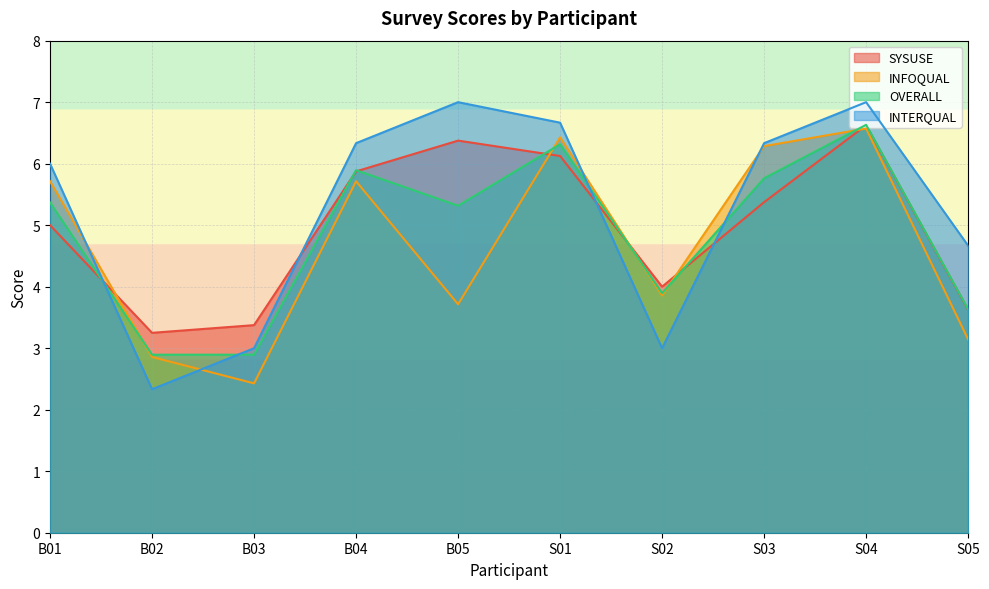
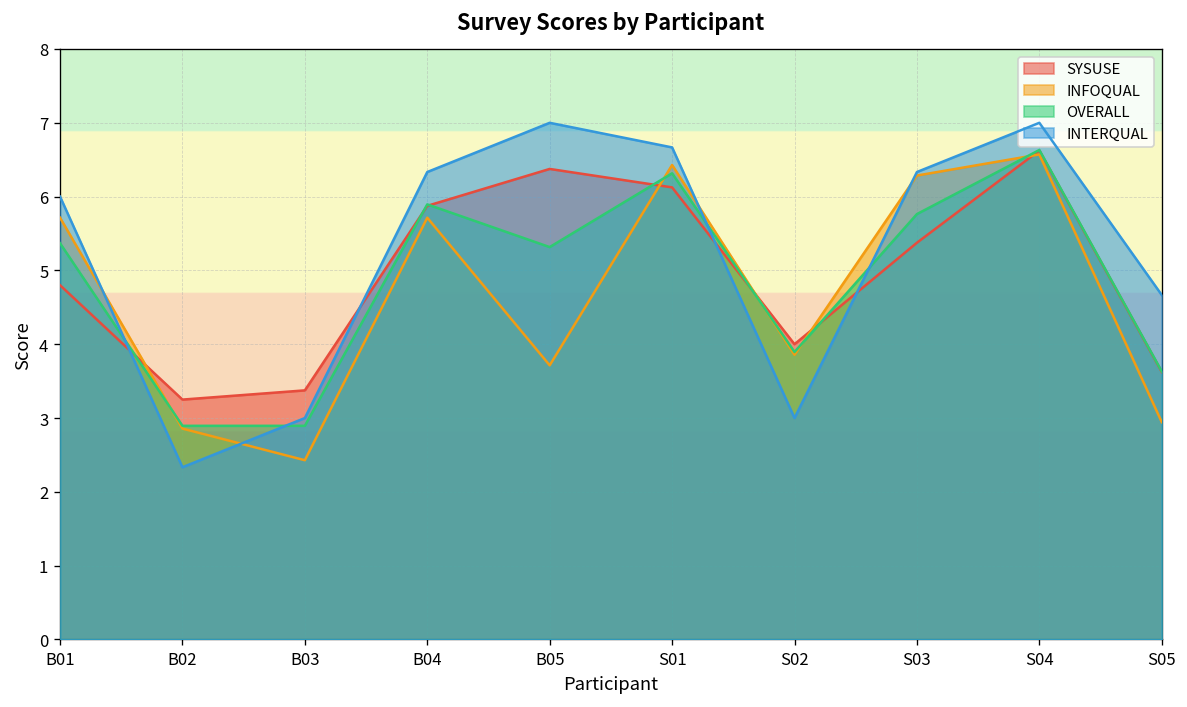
  {
    "SYSUSE": {
-     "B01": 5.0,
+     "B01": 4.8,
      "B02": 3.3,
      "B03": 3.4,
      "B05": 6.4,
      "S01": 6.1,
      "S02": 4.0,
      "S03": 5.4
    },
    "INFOQUAL": {
      "B01": 5.7,
      "B03": 2.4,
      "B04": 5.7,
      "B05": 3.7,
      "S01": 6.4,
      "S03": 6.3,
      "S04": 6.6,
-     "S05": 3.1
+     "S05": 2.9
    },
    "OVERALL": {
      "B01": 5.4,
      "B03": 2.9,
      "B05": 5.3,
      "S01": 6.3,
      "S03": 5.8
    },
    "INTERQUAL": {
      "B01": 6.0,
      "B02": 2.3,
      "B03": 3.0,
      "B04": 6.3,
      "B05": 7.0,
      "S01": 6.7,
      "S02": 3.0,
      "S03": 6.3,
      "S05": 4.7
    }
  }
